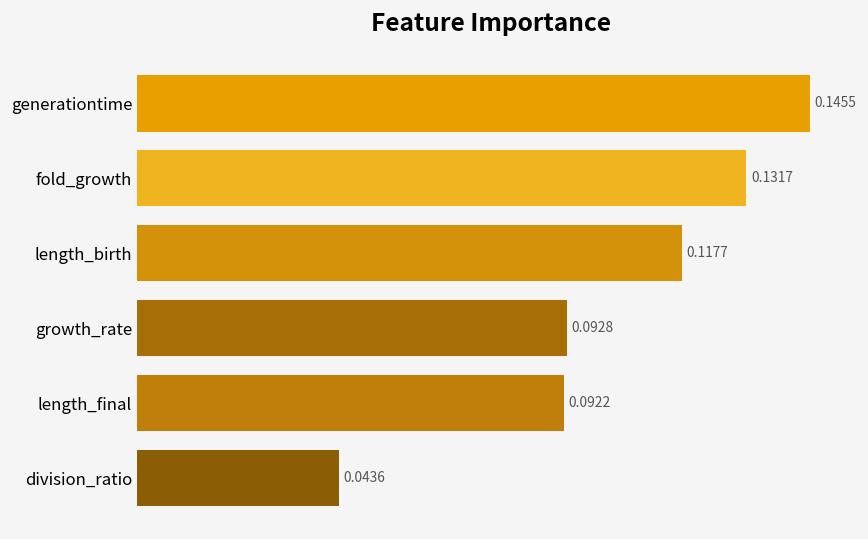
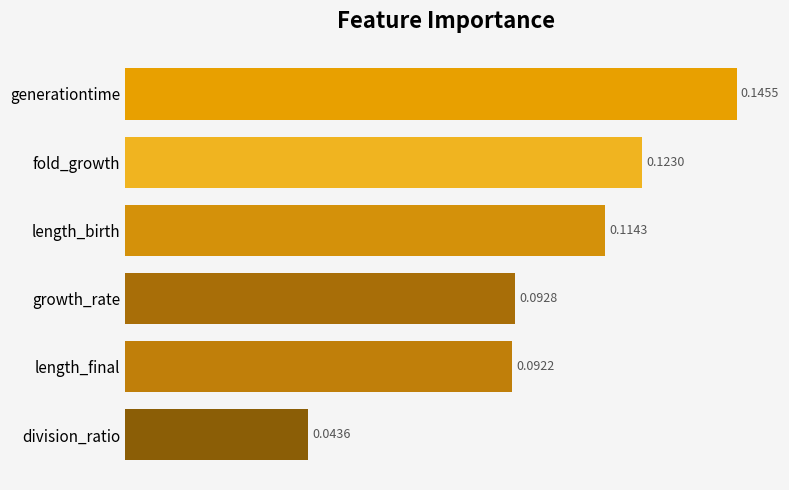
  {
    "generationtime": 0.1455,
-   "fold_growth": 0.1317,
-   "length_birth": 0.1177,
+   "fold_growth": 0.1230,
+   "length_birth": 0.1143,
    "growth_rate": 0.0928,
    "length_final": 0.0922,
    "division_ratio": 0.0436
  }
